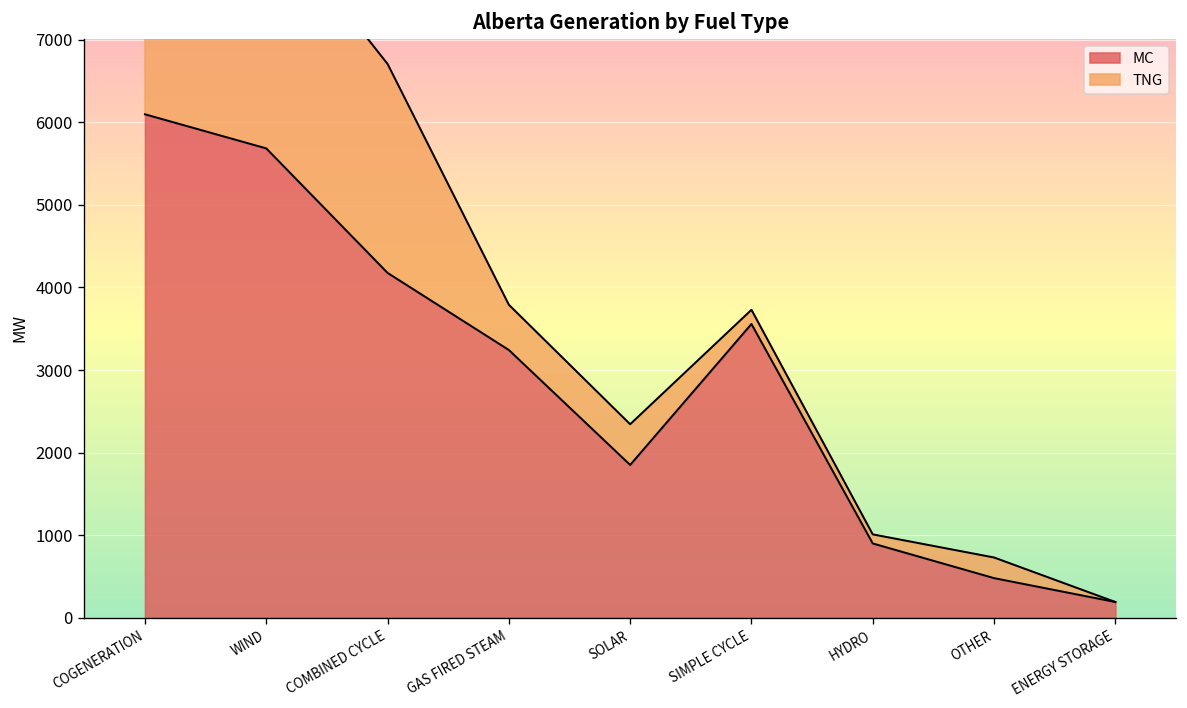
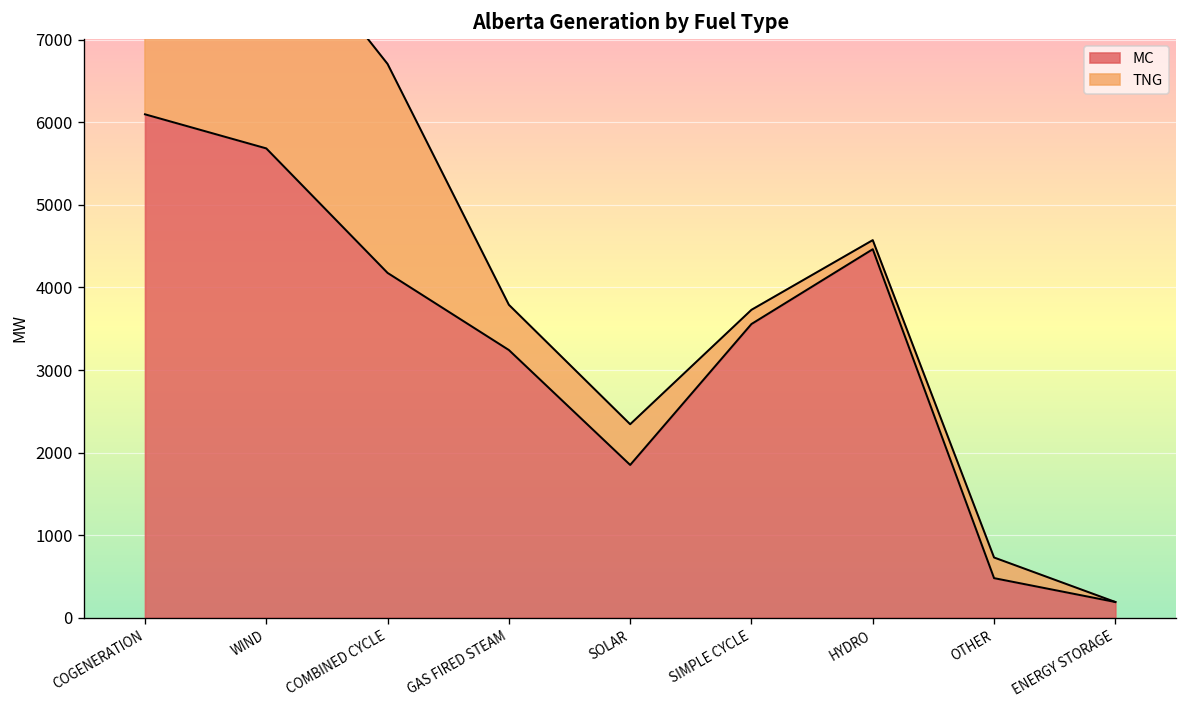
  {
    "MC": {
      "COGENERATION": 6100,
      "WIND": 5700,
      "COMBINED CYCLE": 4200,
      "GAS FIRED STEAM": 3200,
      "SOLAR": 1900,
      "SIMPLE CYCLE": 3600,
-     "HYDRO": 900,
+     "HYDRO": 4500,
      "OTHER": 500
    },
    "TNG": {
      "COMBINED CYCLE": 2500,
      "GAS FIRED STEAM": 500,
      "SOLAR": 500,
      "SIMPLE CYCLE": 200,
      "HYDRO": 100,
      "OTHER": 300
    }
  }
